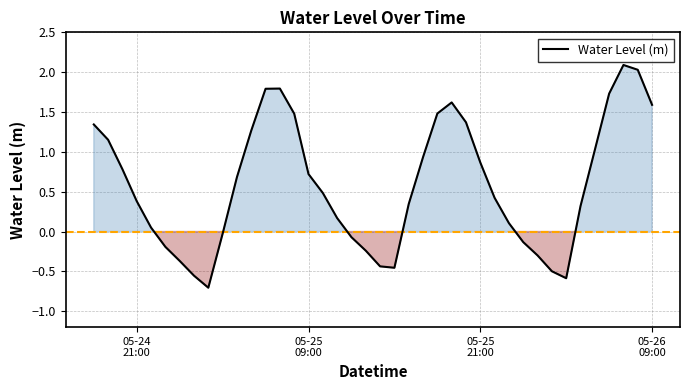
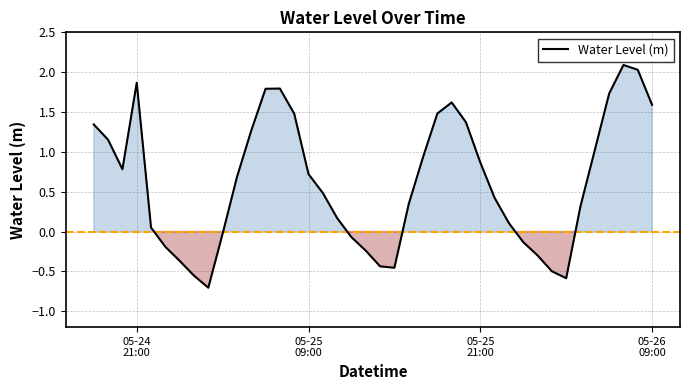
  {
-   "05-24 21:00": 0.4,
+   "05-24 21:00": 1.9,
    "05-25 09:00": 0.7,
    "05-25 21:00": 0.9,
    "05-26 09:00": 1.6
  }
